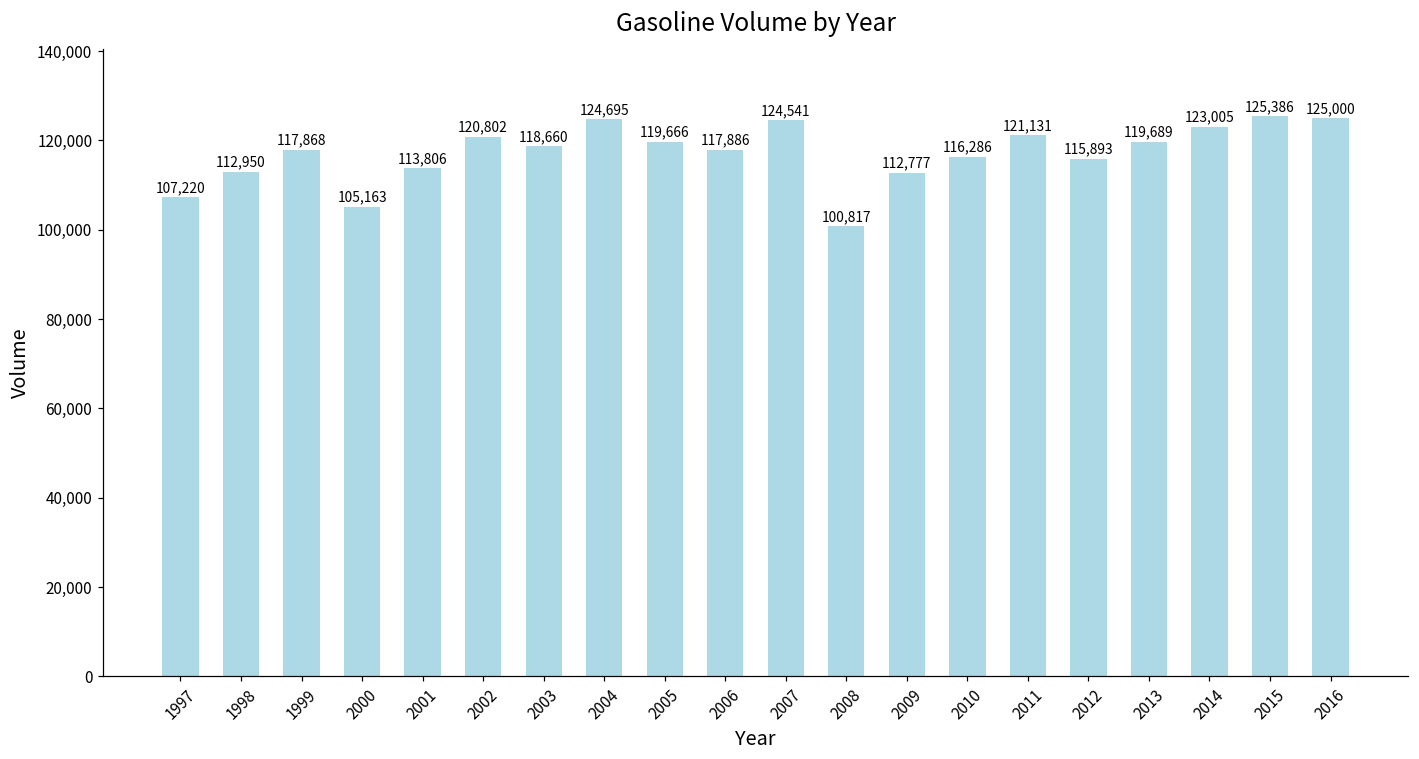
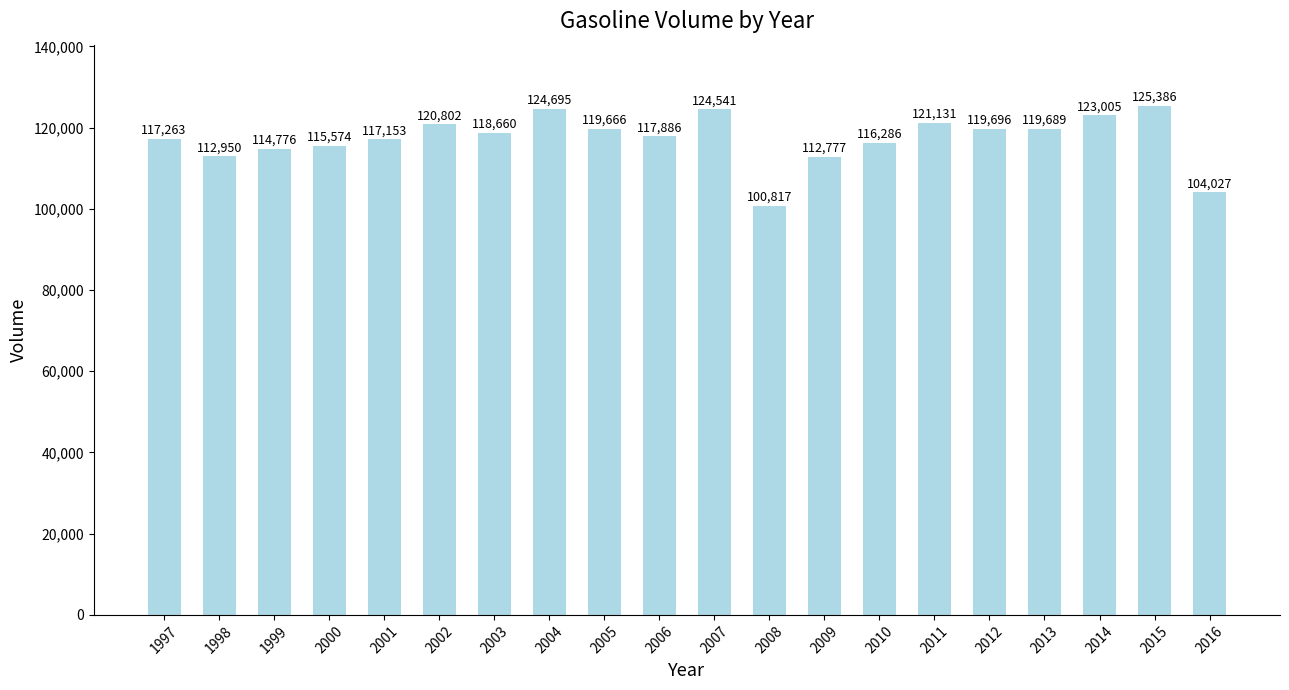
  {
-   "1997": "107,220",
+   "1997": "117,263",
    "1998": "112,950",
-   "1999": "117,868",
-   "2000": "105,163",
-   "2001": "113,806",
+   "1999": "114,776",
+   "2000": "115,574",
+   "2001": "117,153",
    "2002": "120,802",
    "2003": "118,660",
    "2004": "124,695",
    "2005": "119,666",
    "2006": "117,886",
    "2007": "124,541",
    "2008": "100,817",
    "2009": "112,777",
    "2010": "116,286",
    "2011": "121,131",
-   "2012": "115,893",
+   "2012": "119,696",
    "2013": "119,689",
    "2014": "123,005",
    "2015": "125,386",
-   "2016": "125,000"
+   "2016": "104,027"
  }
